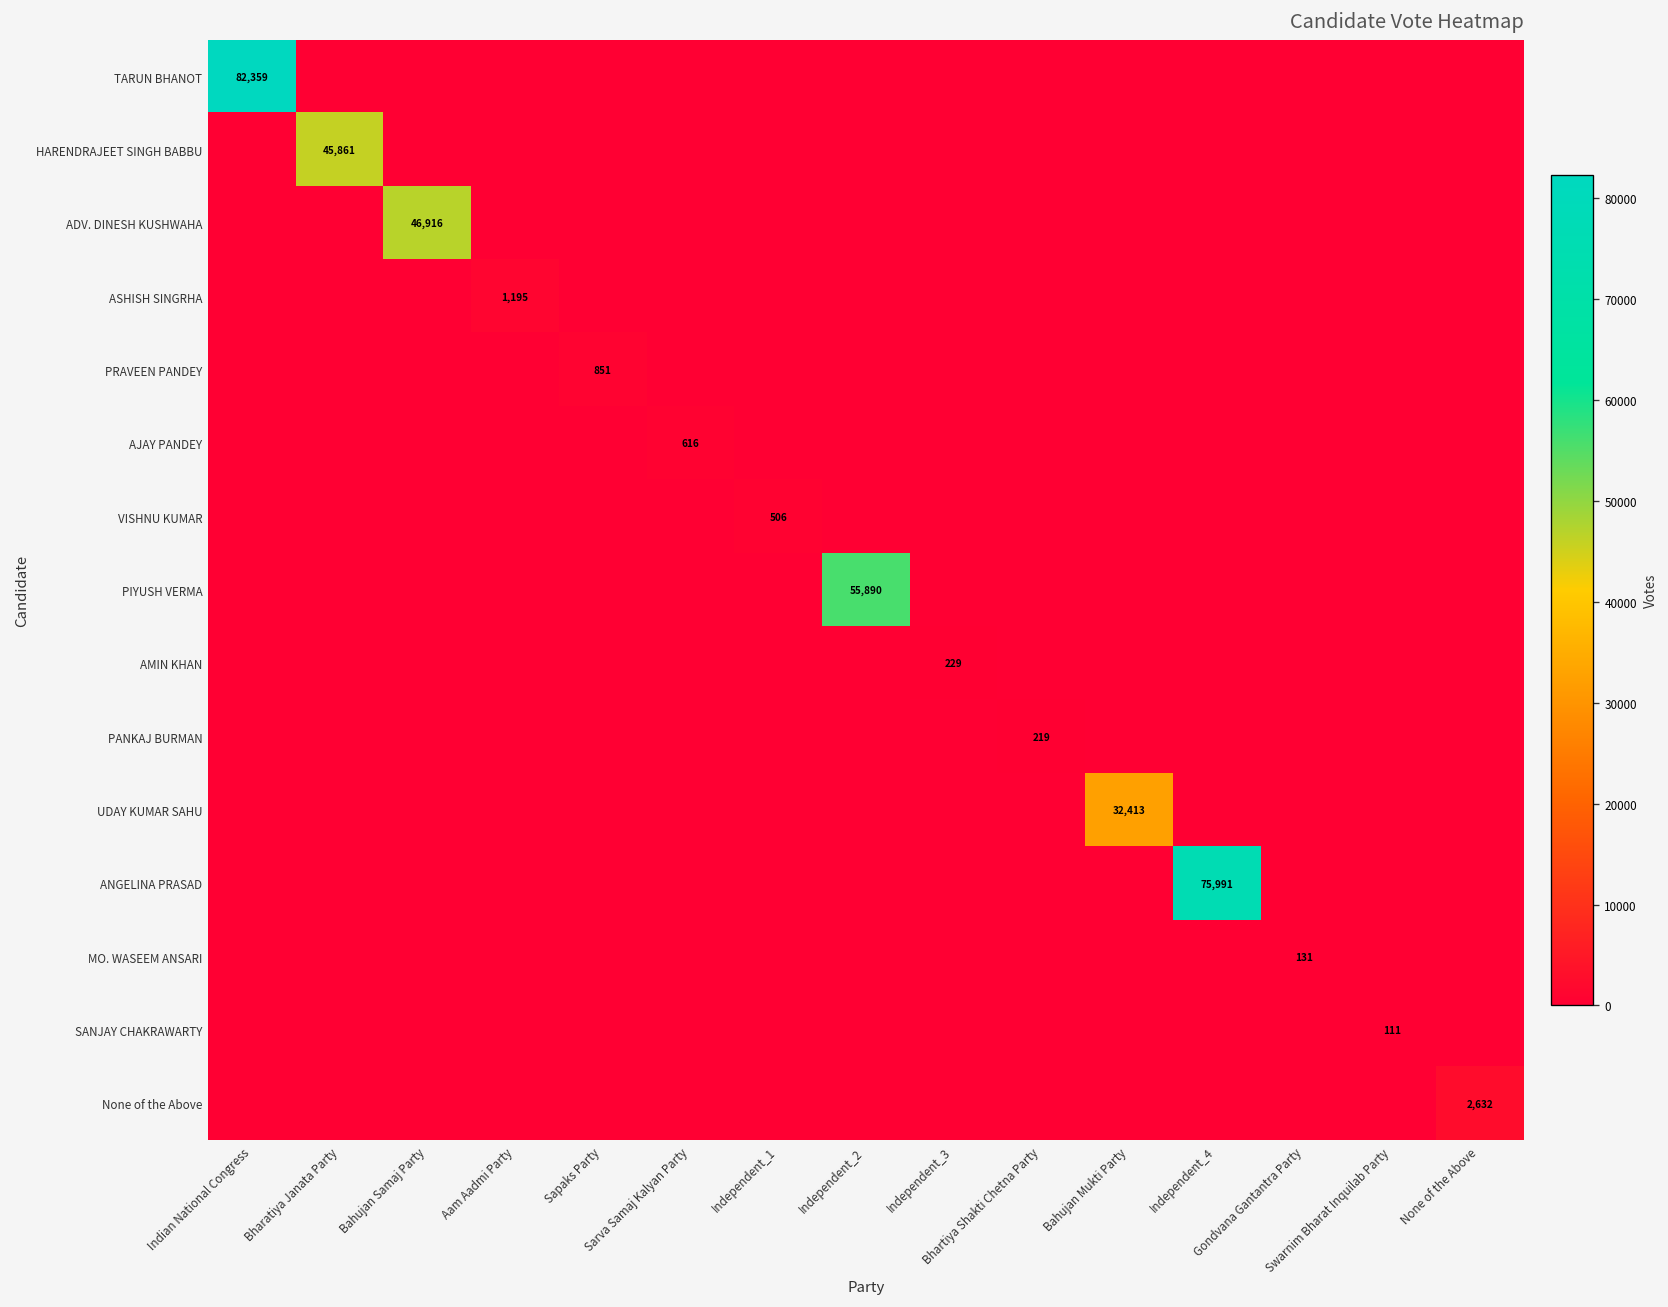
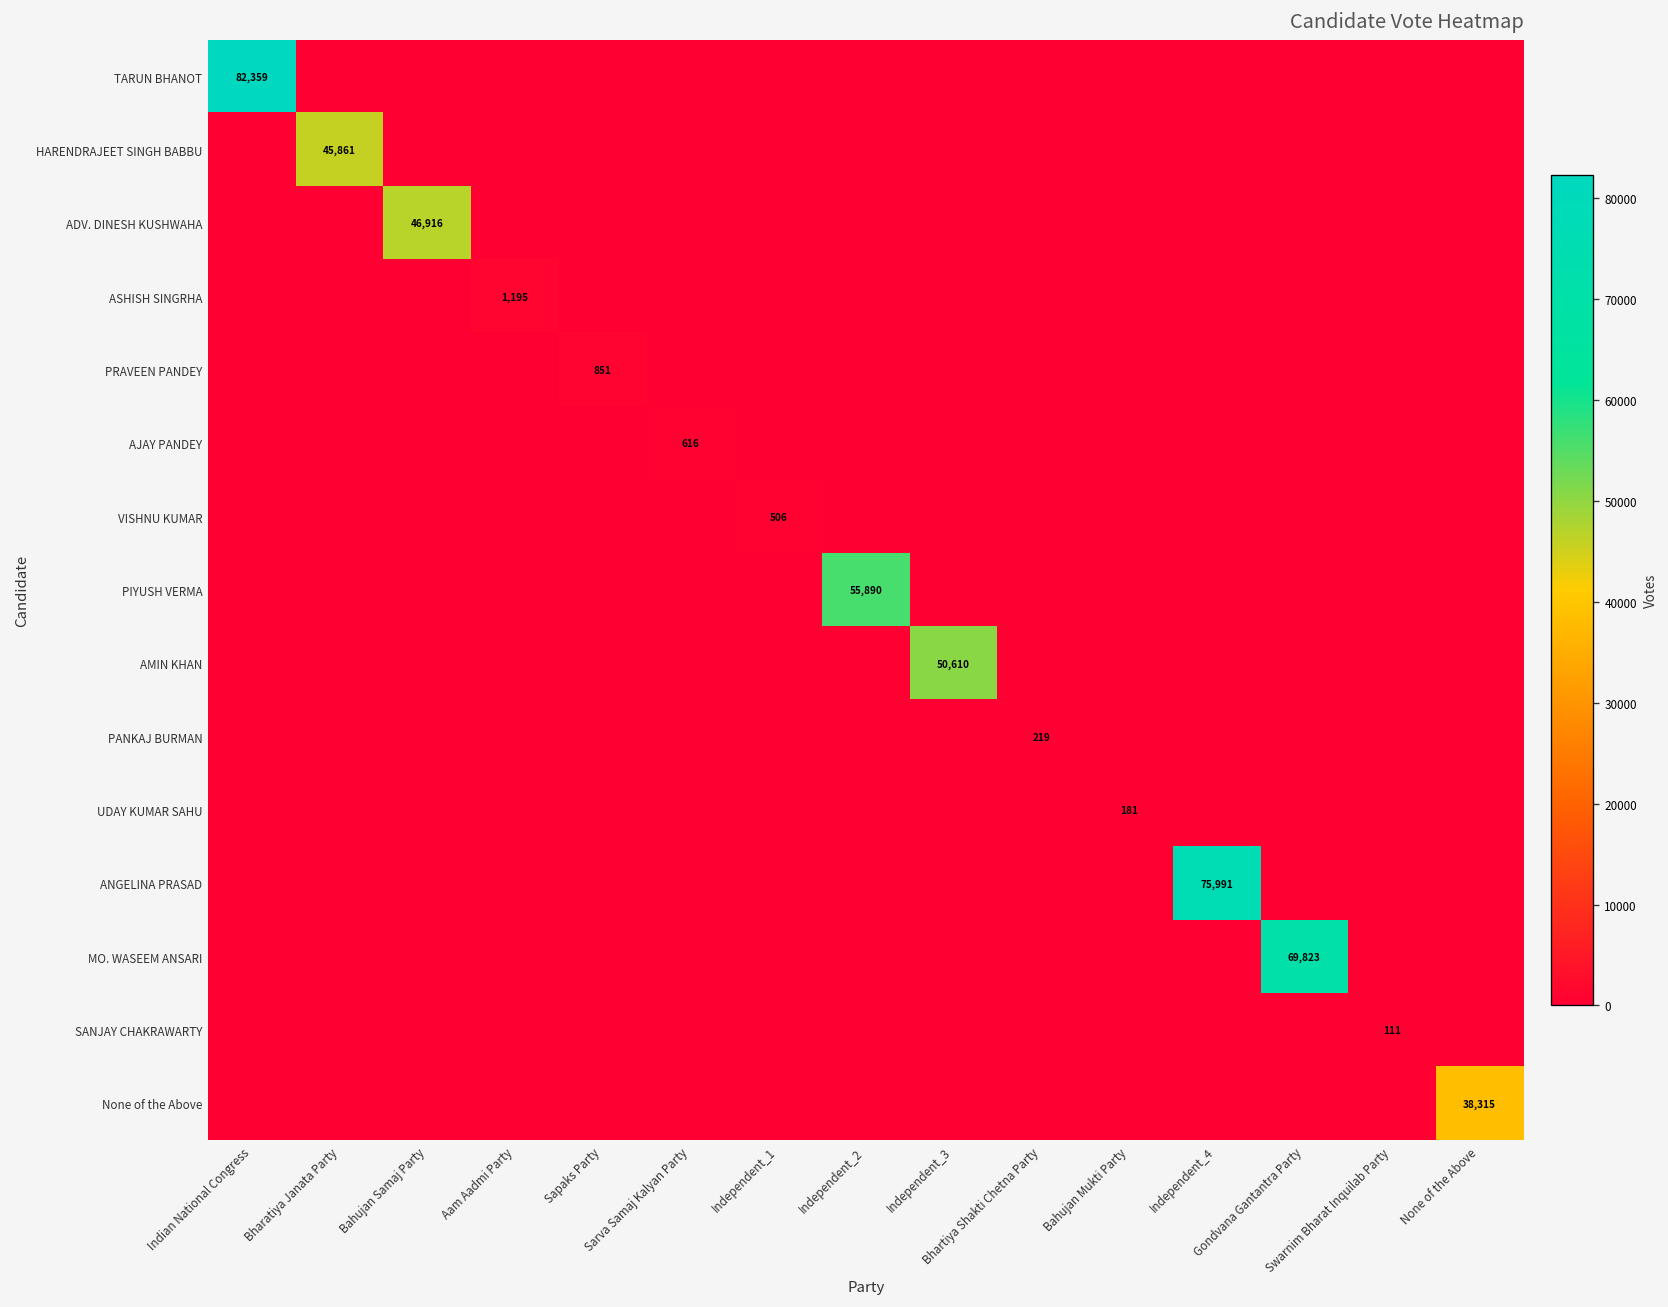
  {
    "TARUN BHANOT": {
      "Indian National Congress": "82,359"
    },
    "HARENDRAJEET SINGH BABBU": {
      "Bharatiya Janata Party": "45,861"
    },
    "ADV. DINESH KUSHWAHA": {
      "Bahujan Samaj Party": "46,916"
    },
    "ASHISH SINGRHA": {
      "Aam Aadmi Party": "1,195"
    },
    "PRAVEEN PANDEY": {
      "Sapaks Party": "851"
    },
    "AJAY PANDEY": {
      "Sarva Samaj Kalyan Party": "616"
    },
    "VISHNU KUMAR": {
      "Independent_1": "506"
    },
    "PIYUSH VERMA": {
      "Independent_2": "55,890"
    },
    "AMIN KHAN": {
-     "Independent_3": "229"
+     "Independent_3": "50,610"
    },
    "PANKAJ BURMAN": {
      "Bhartiya Shakti Chetna Party": "219"
    },
    "UDAY KUMAR SAHU": {
-     "Bahujan Mukti Party": "32,413"
+     "Bahujan Mukti Party": "181"
    },
    "ANGELINA PRASAD": {
      "Independent_4": "75,991"
    },
    "MO. WASEEM ANSARI": {
-     "Gondvana Gantantra Party": "131"
+     "Gondvana Gantantra Party": "69,823"
    },
    "SANJAY CHAKRAWARTY": {
      "Swarnim Bharat Inquilab Party": "111"
    },
    "None of the Above": {
-     "None of the Above": "2,632"
+     "None of the Above": "38,315"
    }
  }
